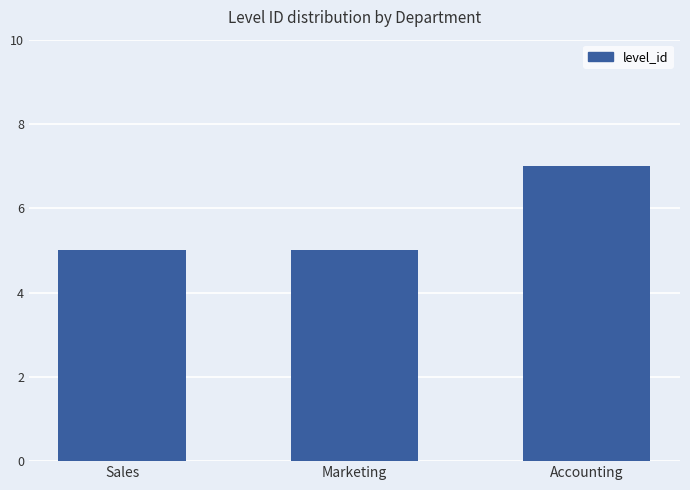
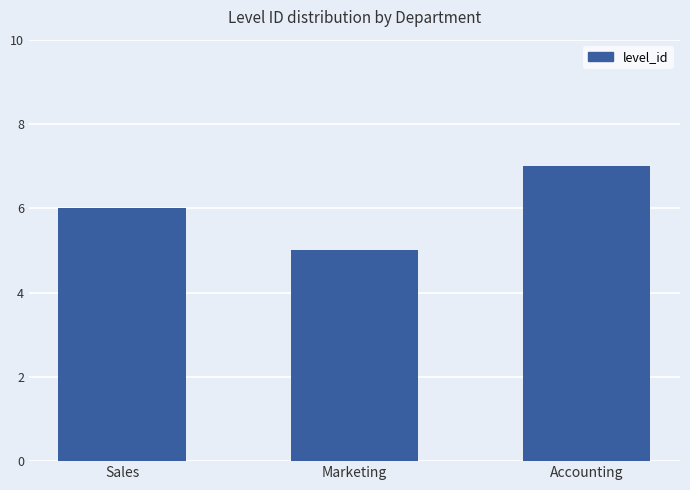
  {
-   "Sales": 5,
+   "Sales": 6,
    "Marketing": 5,
    "Accounting": 7
  }
